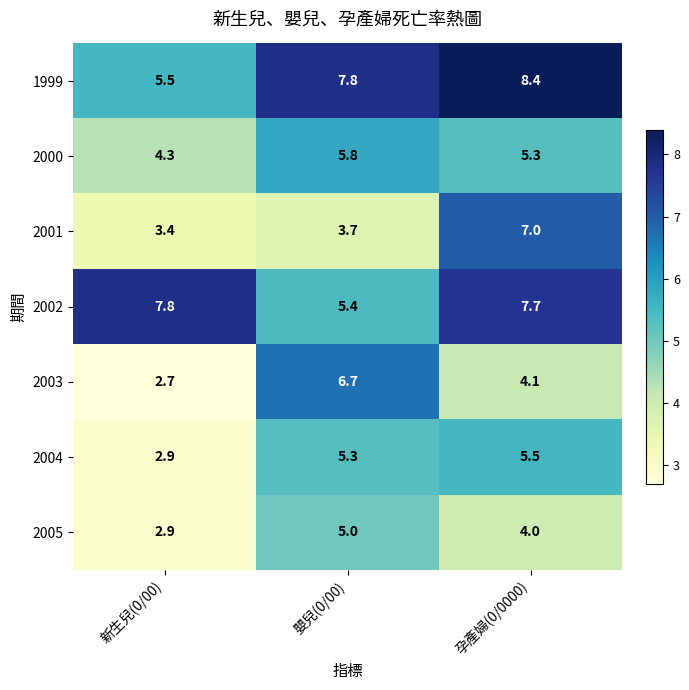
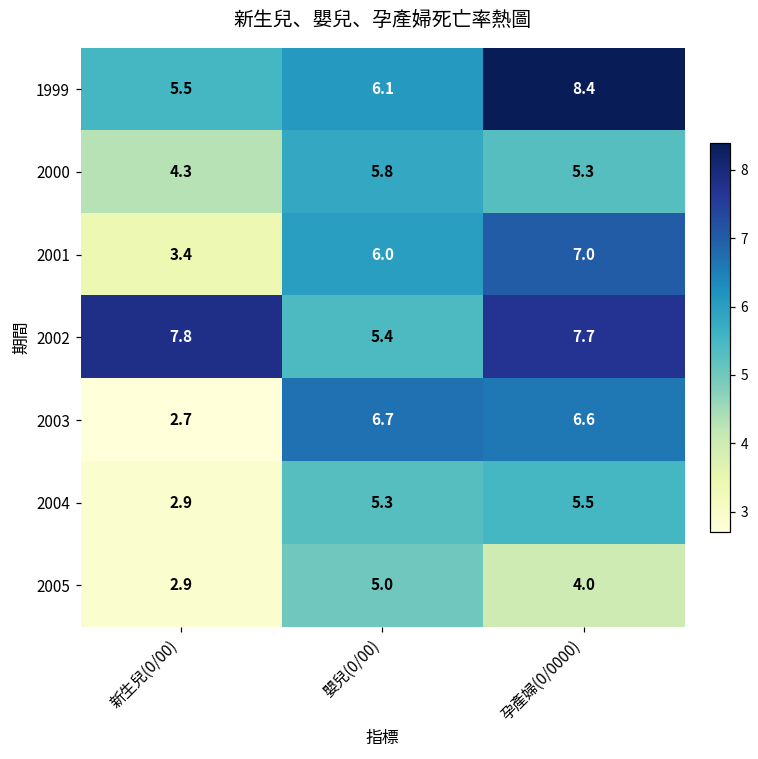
  {
    "1999": {
      "新生兒(0/00)": 5.5,
-     "嬰兒(0/00)": 7.8,
+     "嬰兒(0/00)": 6.1,
      "孕產婦(0/0000)": 8.4
    },
    "2000": {
      "新生兒(0/00)": 4.3,
      "嬰兒(0/00)": 5.8,
      "孕產婦(0/0000)": 5.3
    },
    "2001": {
      "新生兒(0/00)": 3.4,
-     "嬰兒(0/00)": 3.7,
+     "嬰兒(0/00)": 6.0,
      "孕產婦(0/0000)": 7.0
    },
    "2002": {
      "新生兒(0/00)": 7.8,
      "嬰兒(0/00)": 5.4,
      "孕產婦(0/0000)": 7.7
    },
    "2003": {
      "新生兒(0/00)": 2.7,
      "嬰兒(0/00)": 6.7,
-     "孕產婦(0/0000)": 4.1
+     "孕產婦(0/0000)": 6.6
    },
    "2004": {
      "新生兒(0/00)": 2.9,
      "嬰兒(0/00)": 5.3,
      "孕產婦(0/0000)": 5.5
    },
    "2005": {
      "新生兒(0/00)": 2.9,
      "嬰兒(0/00)": 5.0,
      "孕產婦(0/0000)": 4.0
    }
  }
